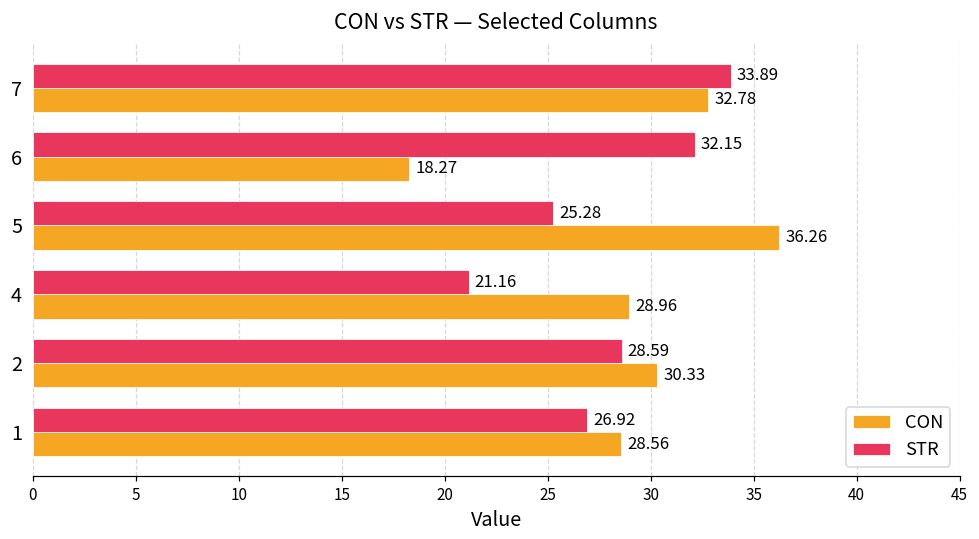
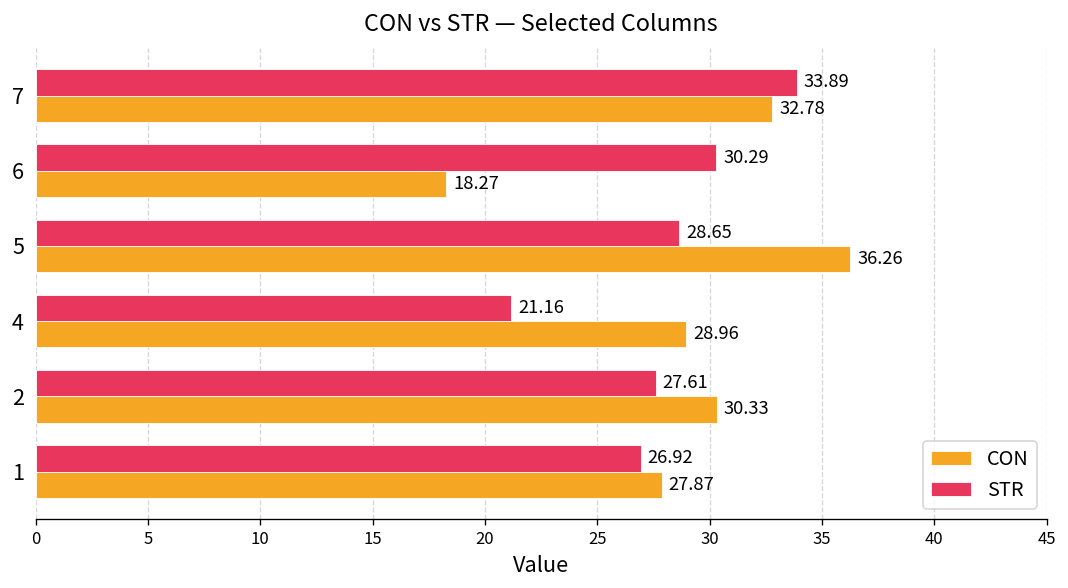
  {
    "CON": {
      "7": 32.78,
      "6": 18.27,
      "5": 36.26,
      "4": 28.96,
      "2": 30.33,
-     "1": 28.56
+     "1": 27.87
    },
    "STR": {
      "7": 33.89,
-     "6": 32.15,
-     "5": 25.28,
+     "6": 30.29,
+     "5": 28.65,
      "4": 21.16,
-     "2": 28.59,
+     "2": 27.61,
      "1": 26.92
    }
  }
